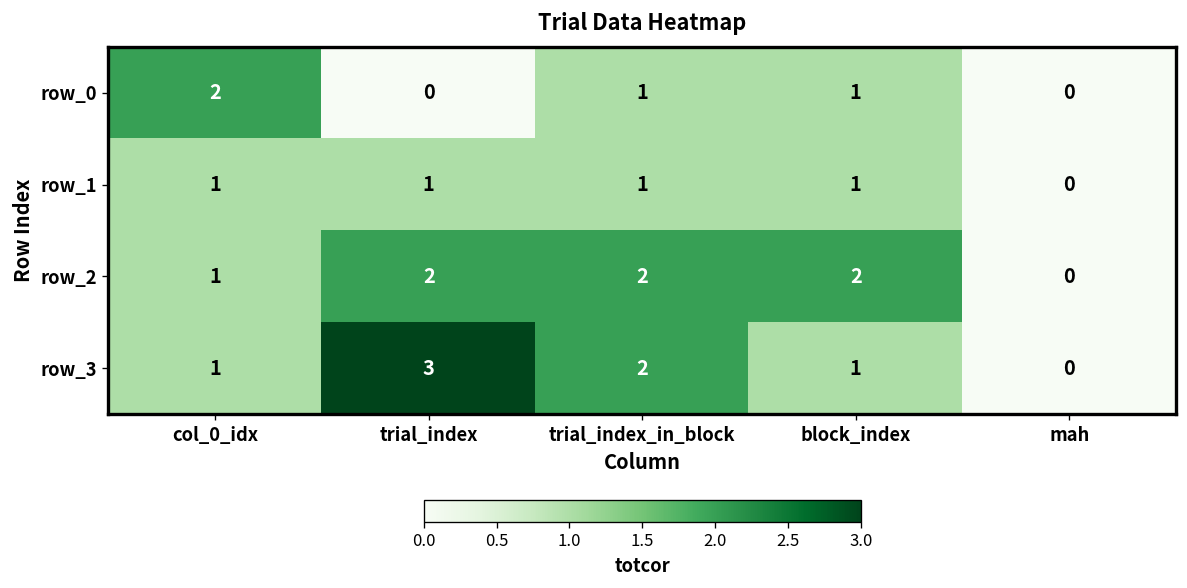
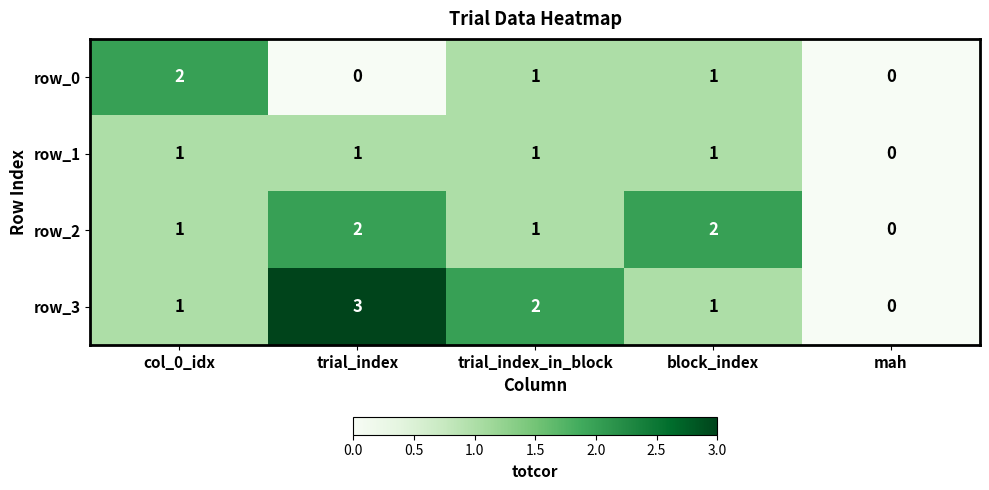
  {
    "row_0": {
      "col_0_idx": 2,
      "trial_index": 0,
      "trial_index_in_block": 1,
      "block_index": 1,
      "mah": 0
    },
    "row_1": {
      "col_0_idx": 1,
      "trial_index": 1,
      "trial_index_in_block": 1,
      "block_index": 1,
      "mah": 0
    },
    "row_2": {
      "col_0_idx": 1,
      "trial_index": 2,
-     "trial_index_in_block": 2,
+     "trial_index_in_block": 1,
      "block_index": 2,
      "mah": 0
    },
    "row_3": {
      "col_0_idx": 1,
      "trial_index": 3,
      "trial_index_in_block": 2,
      "block_index": 1,
      "mah": 0
    }
  }
